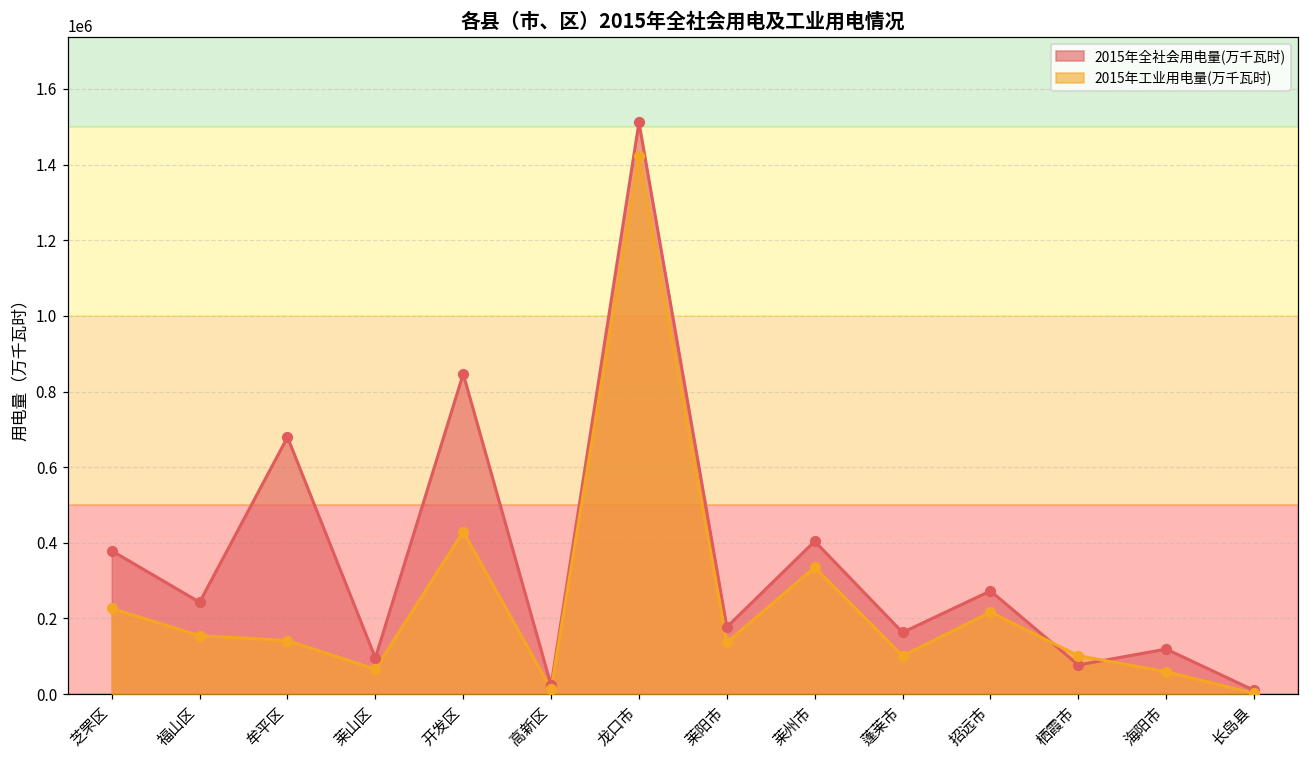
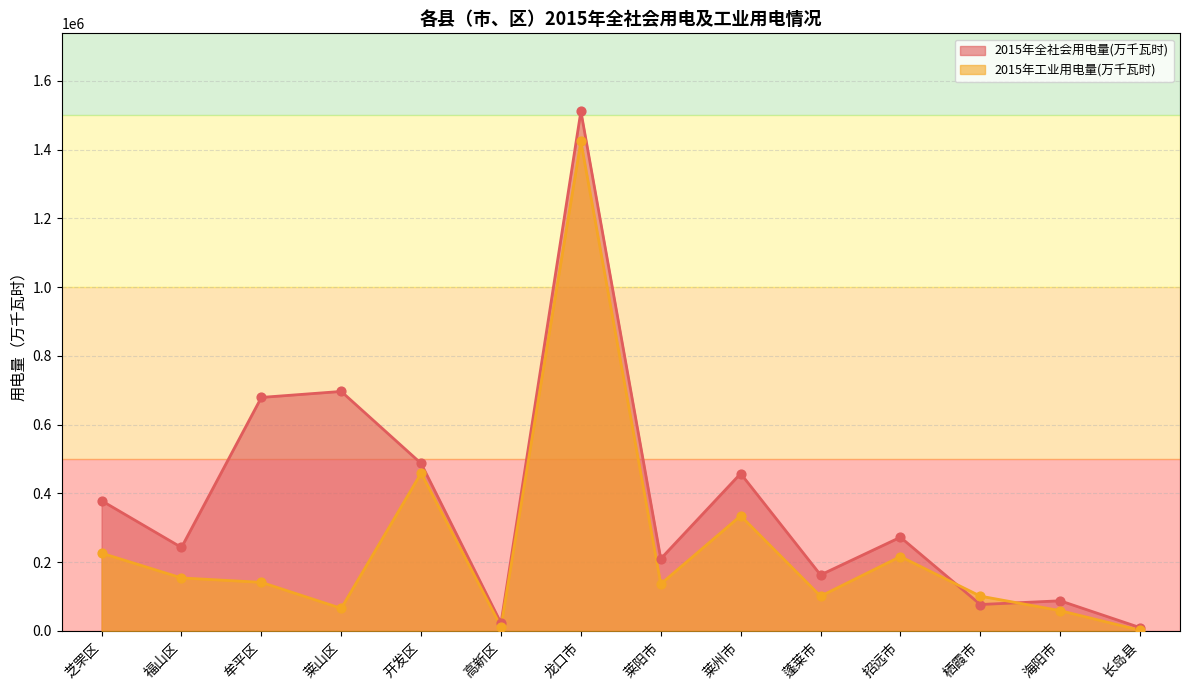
  {
    "2015年全社会用电量(万千瓦时)": {
      "芝罘区": 380000,
      "福山区": 240000,
      "牟平区": 680000,
-     "莱山区": 100000,
-     "开发区": 850000,
+     "莱山区": 700000,
+     "开发区": 490000,
      "高新区": 20000,
      "龙口市": 1510000,
-     "莱阳市": 180000,
-     "莱州市": 400000,
+     "莱阳市": 210000,
+     "莱州市": 460000,
      "蓬莱市": 160000,
      "招远市": 270000,
      "栖霞市": 80000,
-     "海阳市": 120000,
+     "海阳市": 90000,
      "长岛县": 10000
    },
    "2015年工业用电量(万千瓦时)": {
      "芝罘区": 230000,
      "福山区": 150000,
      "牟平区": 140000,
      "莱山区": 70000,
-     "开发区": 430000,
+     "开发区": 460000,
      "高新区": 10000,
      "龙口市": 1420000,
      "莱阳市": 140000,
      "莱州市": 330000,
      "蓬莱市": 100000,
      "招远市": 220000,
      "栖霞市": 100000,
      "海阳市": 60000,
      "长岛县": 0
    }
  }
